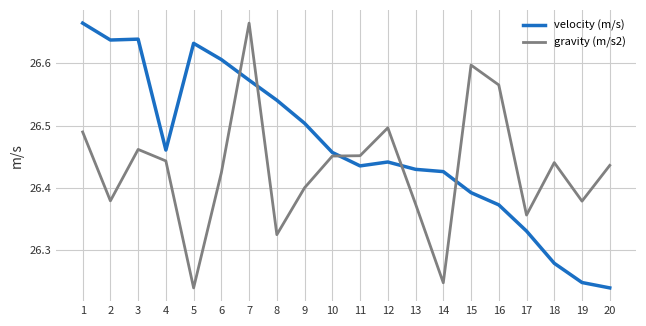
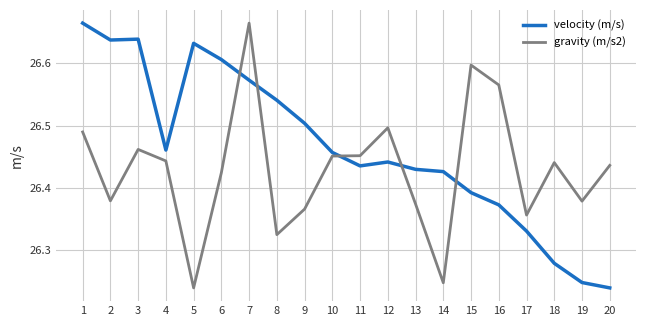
  {
    "velocity (m/s)": {
      "1": 26.66,
      "2": 26.64,
      "3": 26.64,
      "4": 26.46,
      "5": 26.63,
      "6": 26.61,
      "7": 26.57,
      "8": 26.54,
      "9": 26.50,
      "10": 26.46,
      "11": 26.44,
      "12": 26.44,
      "13": 26.43,
      "14": 26.43,
      "15": 26.39,
      "16": 26.37,
      "17": 26.33,
      "18": 26.28,
      "19": 26.25,
      "20": 26.24
    },
    "gravity (m/s2)": {
      "1": 26.49,
      "2": 26.38,
      "3": 26.46,
      "4": 26.44,
      "5": 26.24,
      "6": 26.42,
      "7": 26.66,
      "8": 26.32,
-     "9": 26.40,
+     "9": 26.37,
      "10": 26.45,
      "11": 26.45,
      "12": 26.50,
      "13": 26.37,
      "14": 26.25,
      "15": 26.60,
      "16": 26.57,
      "17": 26.36,
      "18": 26.44,
      "19": 26.38,
      "20": 26.44
    }
  }
